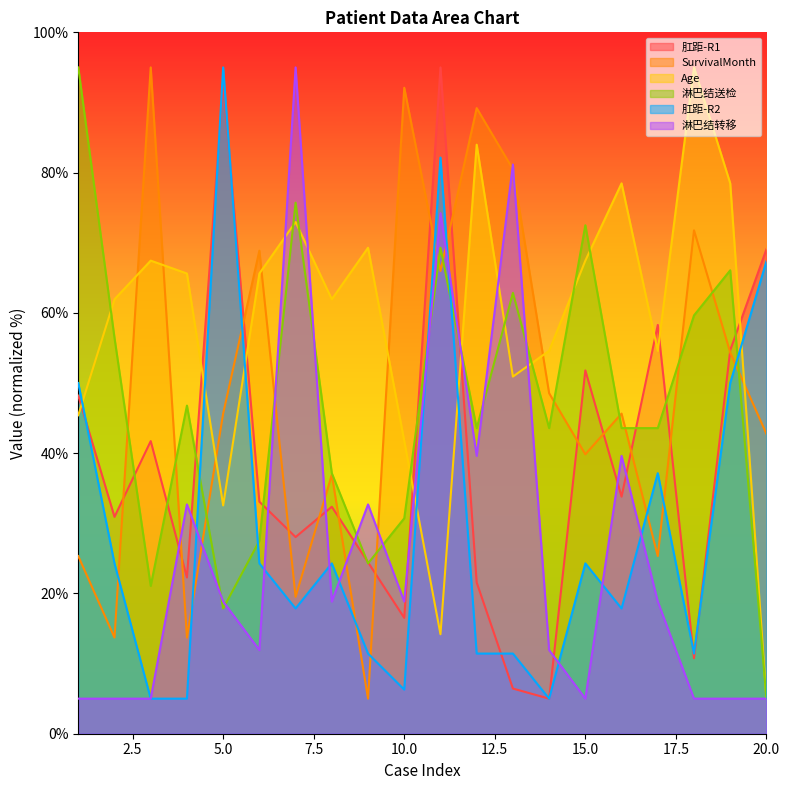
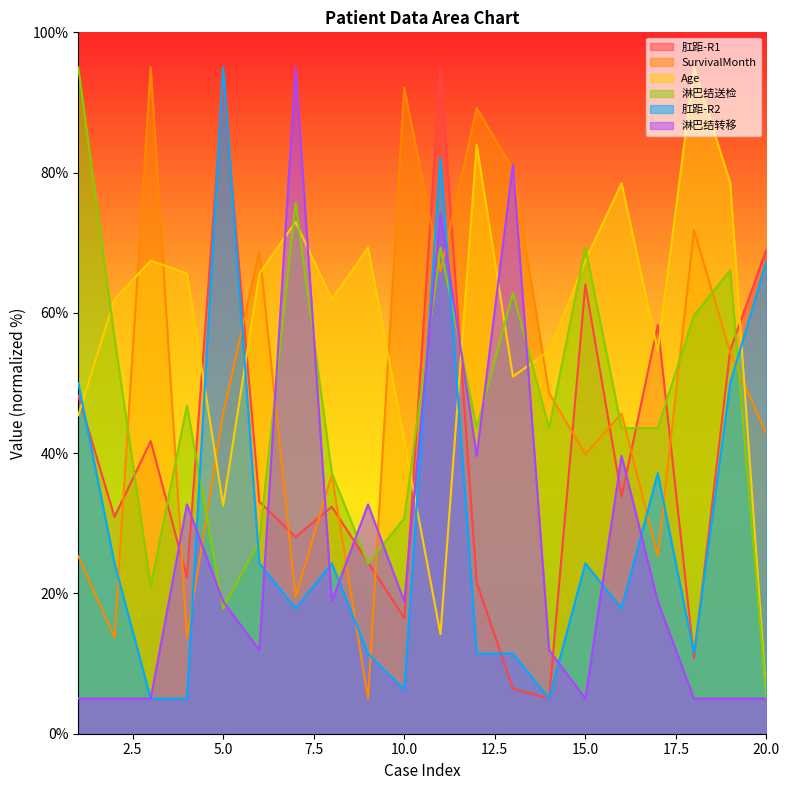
  {
    "肛距-R1": {
      "5.0": "93%",
      "10.0": "17%",
-     "15.0": "52%",
+     "15.0": "64%",
      "20.0": "69%"
    },
    "淋巴结送检": {
      "5.0": "18%",
      "10.0": "31%",
-     "15.0": "73%"
+     "15.0": "69%"
    },
    "肛距-R2": {
      "5.0": "95%",
      "10.0": "6%",
      "15.0": "24%",
      "20.0": "67%"
    },
    "淋巴结转移": {
      "5.0": "19%",
      "10.0": "19%",
      "15.0": "5%"
    }
  }
